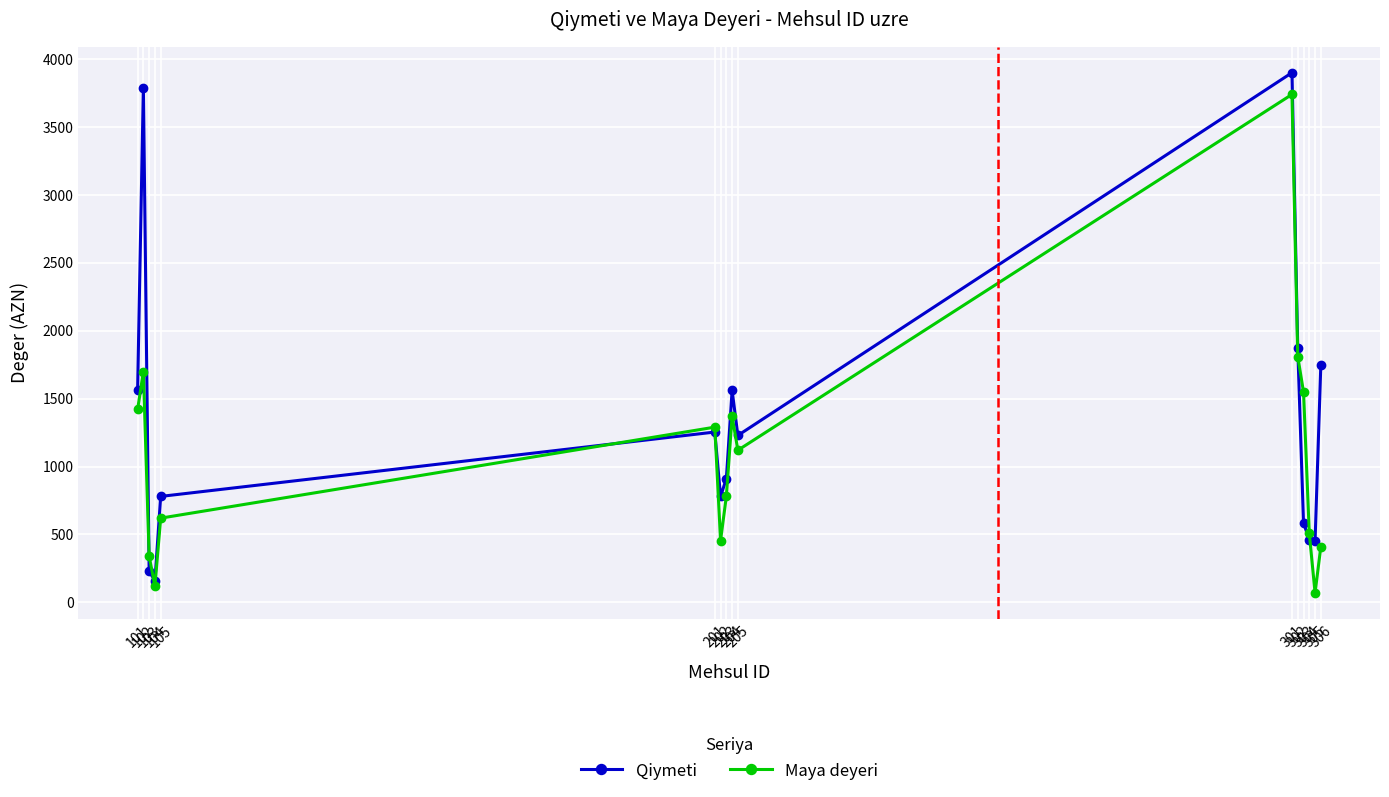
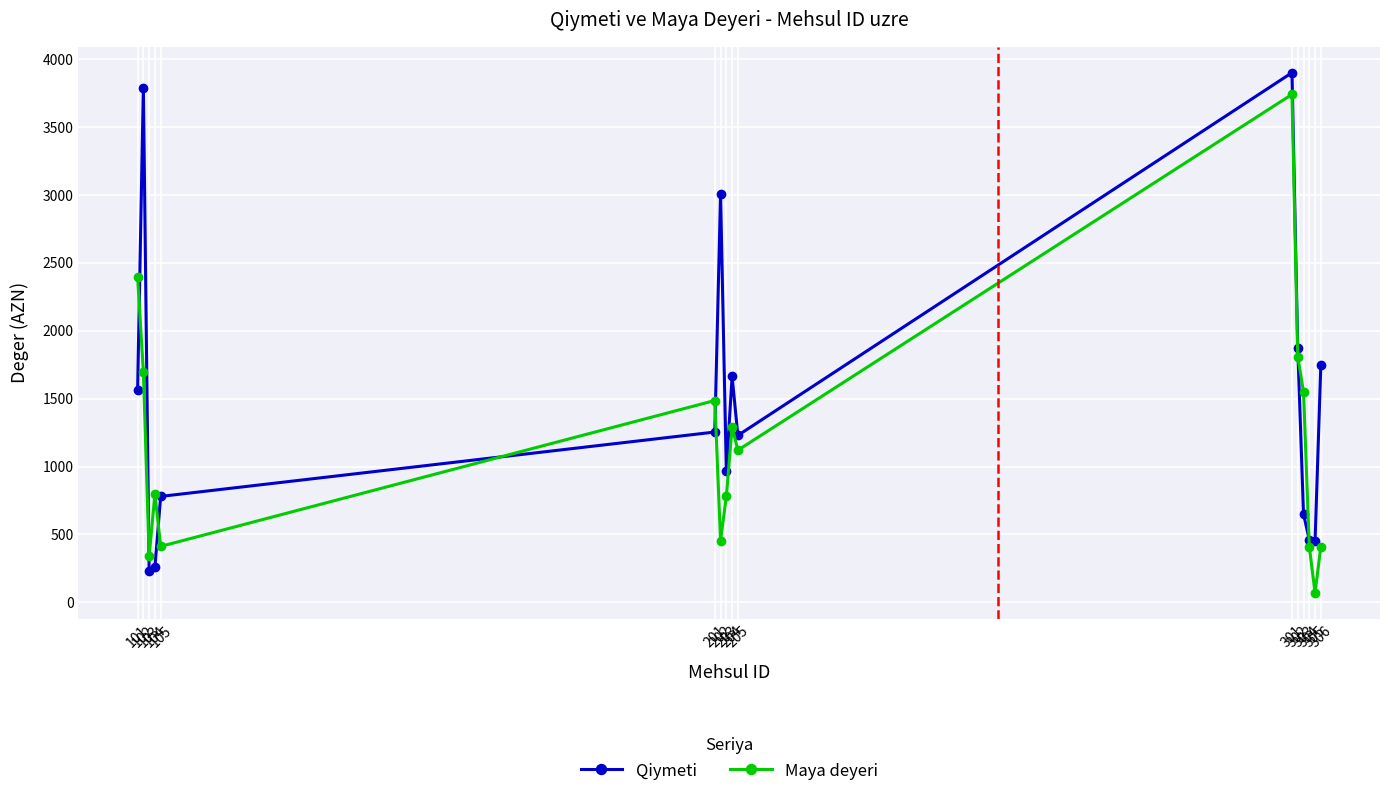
  {
    "Qiymeti": {
      "101": 1560,
      "102": 3790,
      "103": 230,
-     "104": 160,
+     "104": 260,
      "105": 780,
      "201": 1250,
-     "202": 780,
-     "203": 910,
-     "204": 1560,
+     "202": 3010,
+     "203": 970,
+     "204": 1660,
      "205": 1230,
      "301": 3900,
      "302": 1870,
-     "303": 590,
+     "303": 650,
      "304": 460,
      "305": 450,
      "306": 1750
    },
    "Maya deyeri": {
-     "101": 1420,
+     "101": 2400,
      "102": 1700,
      "103": 340,
-     "104": 120,
-     "105": 620,
-     "201": 1290,
+     "104": 800,
+     "105": 410,
+     "201": 1490,
      "202": 460,
      "203": 780,
-     "204": 1370,
+     "204": 1290,
      "205": 1120,
      "301": 3740,
      "302": 1810,
      "303": 1550,
-     "304": 510,
+     "304": 410,
      "305": 70,
      "306": 410
    }
  }
